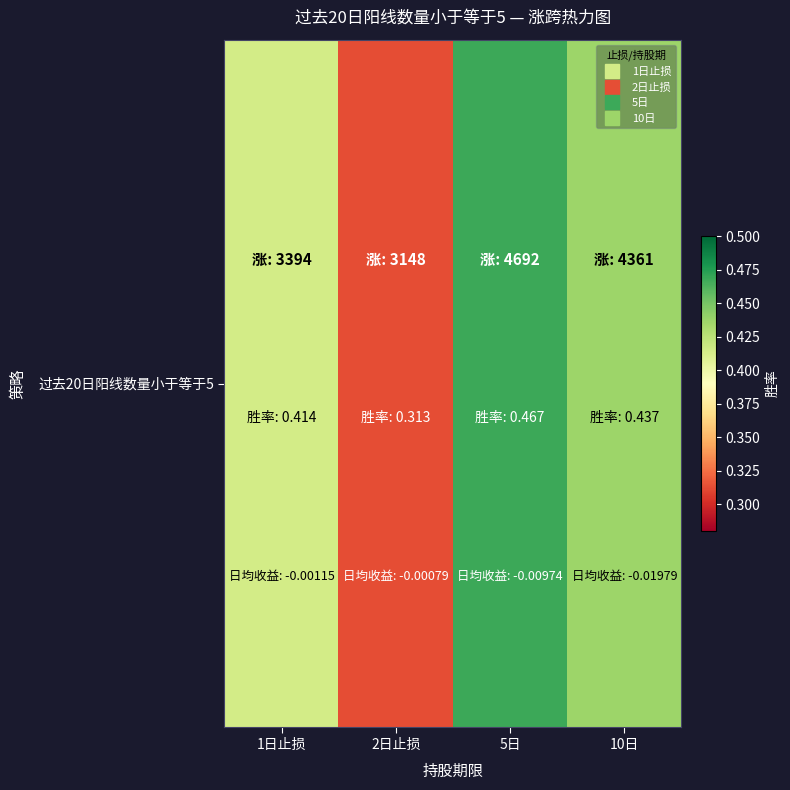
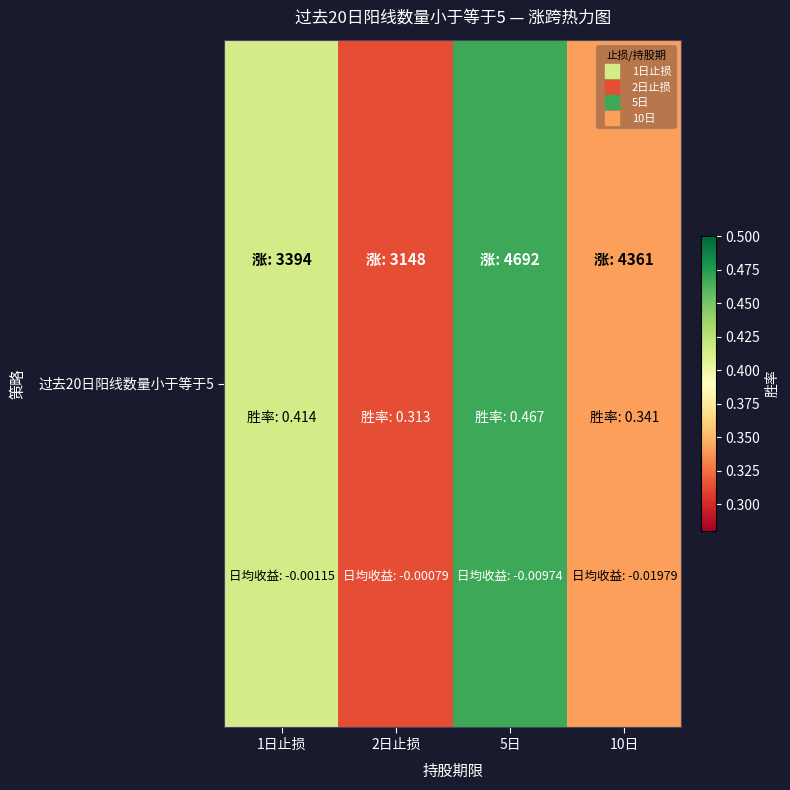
  {
    "过去20日阳线数量小于等于5": {
-     "10日": 0.437
+     "10日": 0.341
    }
  }
